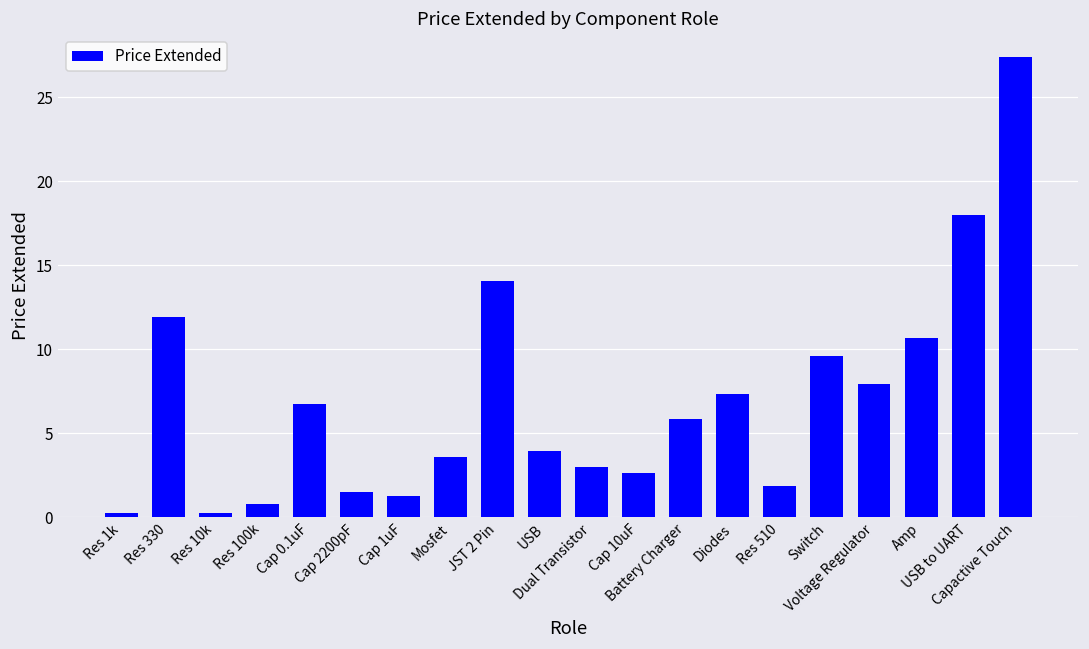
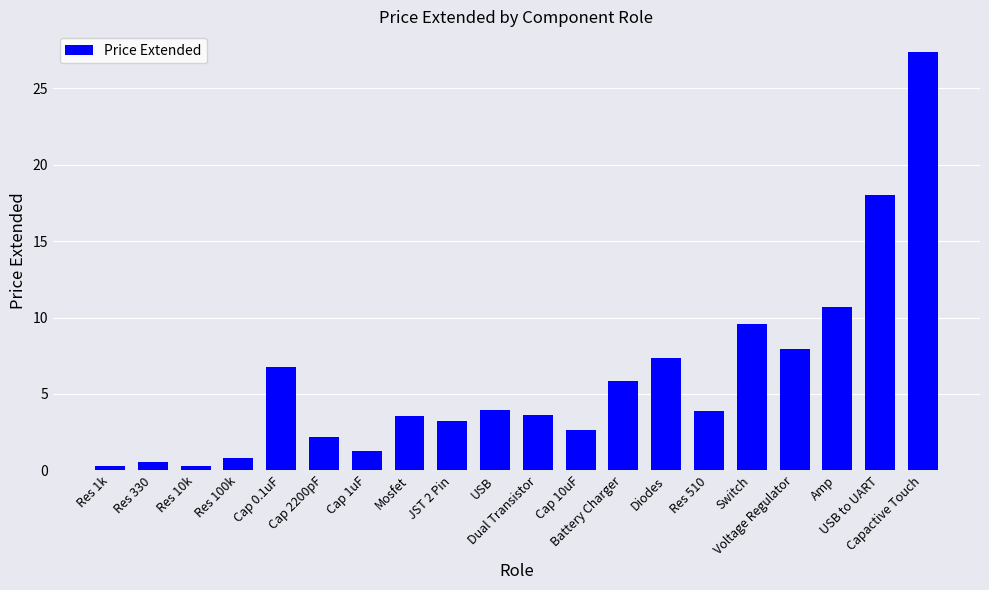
  {
    "Res 1k": 0.3,
-   "Res 330": 12.0,
+   "Res 330": 0.5,
    "Res 10k": 0.3,
    "Res 100k": 0.8,
    "Cap 0.1uF": 6.7,
-   "Cap 2200pF": 1.5,
+   "Cap 2200pF": 2.2,
    "Cap 1uF": 1.3,
    "Mosfet": 3.6,
-   "JST 2 Pin": 14.1,
+   "JST 2 Pin": 3.2,
    "USB": 3.9,
-   "Dual Transistor": 3.0,
+   "Dual Transistor": 3.6,
    "Cap 10uF": 2.6,
    "Battery Charger": 5.8,
    "Diodes": 7.4,
-   "Res 510": 1.9,
+   "Res 510": 3.9,
    "Switch": 9.6,
    "Voltage Regulator": 8.0,
    "Amp": 10.7,
    "USB to UART": 18.0,
    "Capactive Touch": 27.4
  }
